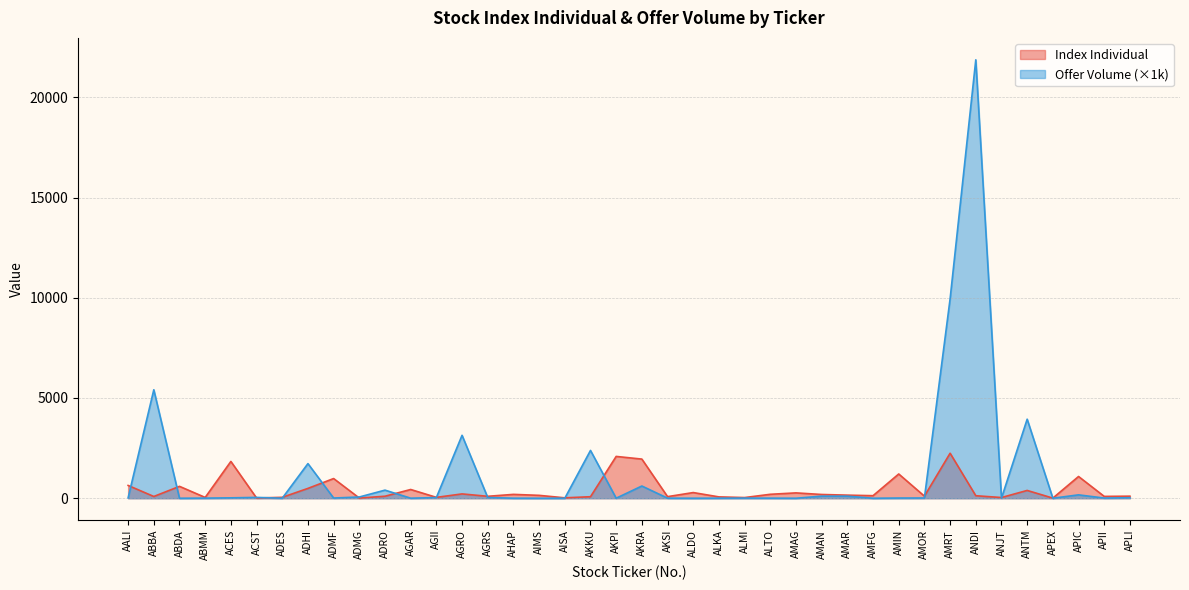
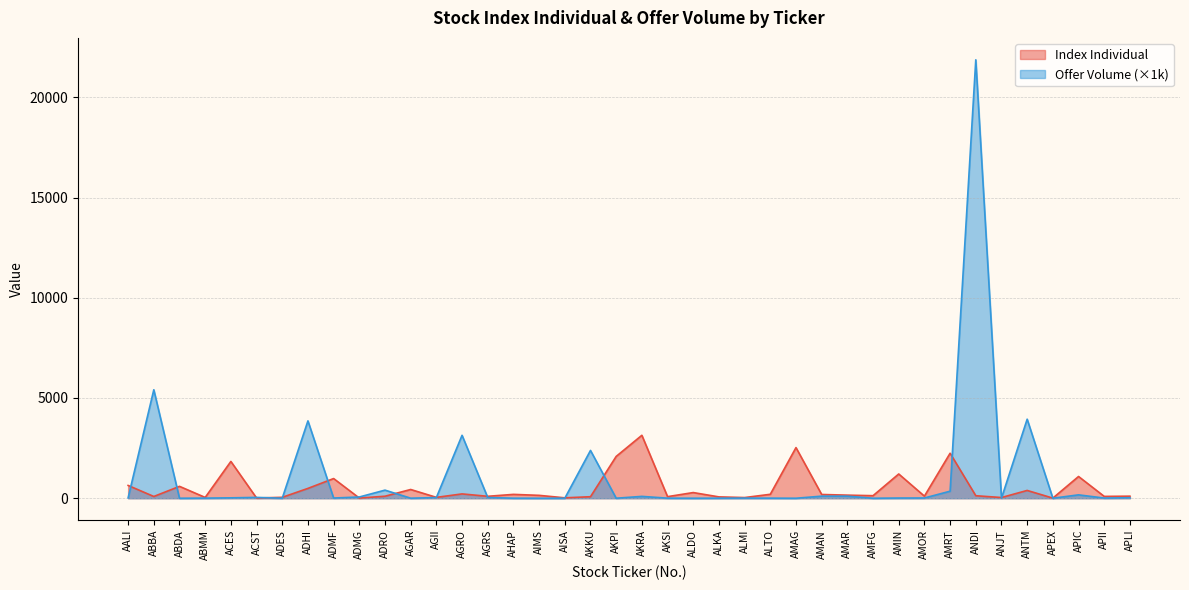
  {
    "Index Individual": {
      "AALI": 600,
      "ABBA": 100,
      "ABDA": 600,
      "ACES": 1800,
      "ADHI": 500,
      "ADMF": 1000,
      "ADRO": 100,
      "AGAR": 400,
      "AGRO": 200,
      "AHAP": 200,
      "AIMS": 100,
      "AKKU": 100,
      "AKPI": 2100,
-     "AKRA": 2000,
+     "AKRA": 3100,
      "ALDO": 300,
      "ALTO": 200,
-     "AMAG": 300,
+     "AMAG": 2500,
      "AMIN": 1200,
      "AMRT": 2200,
      "ANDI": 100,
      "ANTM": 400,
      "APIC": 1100
    },
    "Offer Volume (×1k)": {
      "AALI": 0,
      "ABBA": 5400,
      "ABDA": 0,
      "ACES": 0,
-     "ADHI": 1700,
+     "ADHI": 3900,
      "ADMF": 0,
      "ADRO": 400,
      "AGAR": 0,
      "AGRO": 3100,
      "AHAP": 0,
      "AIMS": 0,
      "AKKU": 2400,
      "AKPI": 0,
-     "AKRA": 600,
+     "AKRA": 100,
      "ALDO": 0,
      "ALTO": 0,
      "AMAG": 0,
      "AMIN": 0,
-     "AMRT": 9900,
+     "AMRT": 400,
      "ANDI": 21900,
      "ANTM": 3900,
      "APIC": 200
    }
  }
